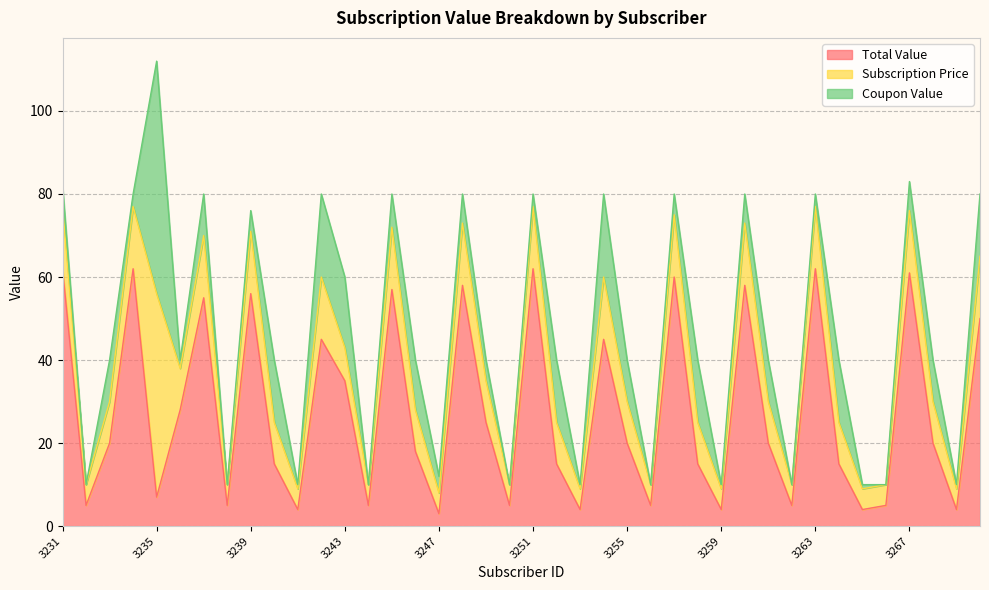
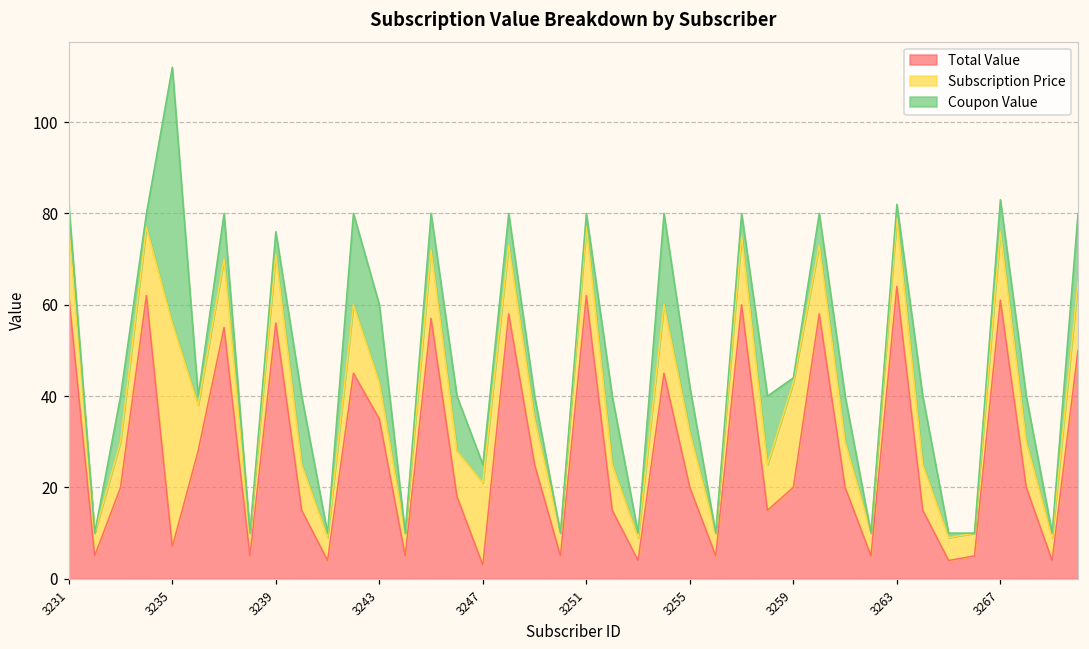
  {
    "Total Value": {
      "3231": 62,
      "3235": 7,
      "3239": 56,
      "3243": 35,
      "3247": 3,
      "3251": 62,
      "3255": 20,
-     "3259": 4,
-     "3263": 62,
+     "3259": 20,
+     "3263": 64,
      "3267": 61
    },
    "Subscription Price": {
      "3231": 15,
      "3235": 49,
      "3239": 15,
      "3243": 8,
-     "3247": 5,
+     "3247": 18,
      "3251": 15,
-     "3255": 10,
-     "3259": 5,
+     "3255": 12,
+     "3259": 23,
      "3263": 15,
      "3267": 15
    },
    "Coupon Value": {
      "3231": 5,
      "3235": 56,
      "3239": 5,
      "3243": 17,
      "3247": 4,
      "3251": 3,
      "3255": 10,
      "3259": 1,
      "3263": 3,
      "3267": 7
    }
  }
